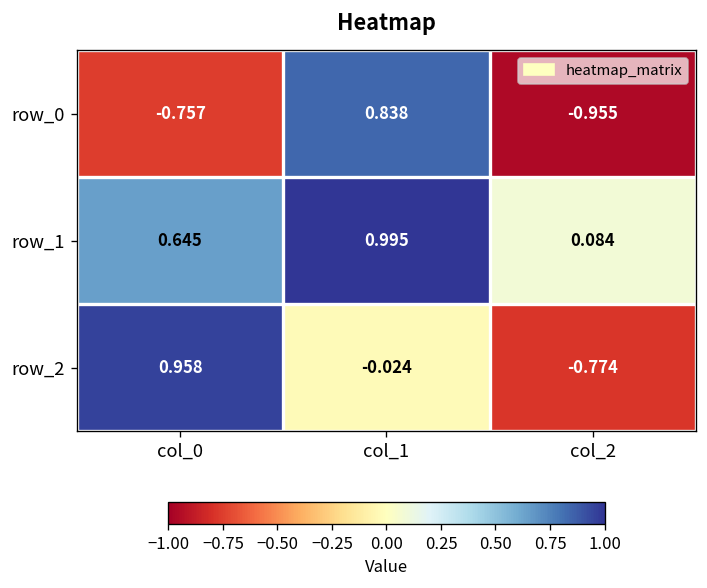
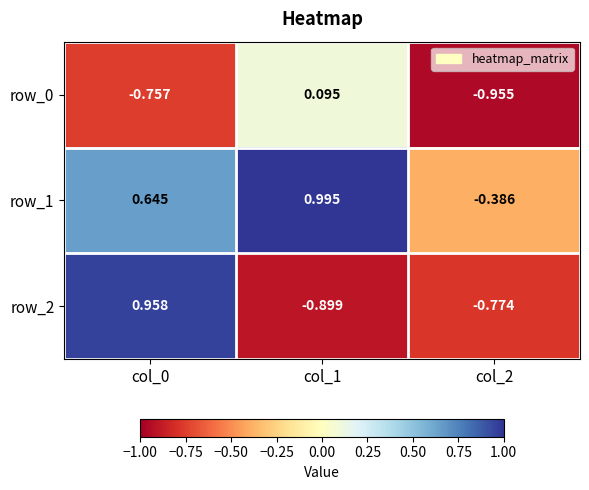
  {
    "row_0": {
      "col_0": -0.757,
-     "col_1": 0.838,
+     "col_1": 0.095,
      "col_2": -0.955
    },
    "row_1": {
      "col_0": 0.645,
      "col_1": 0.995,
-     "col_2": 0.084
+     "col_2": -0.386
    },
    "row_2": {
      "col_0": 0.958,
-     "col_1": -0.024,
+     "col_1": -0.899,
      "col_2": -0.774
    }
  }
